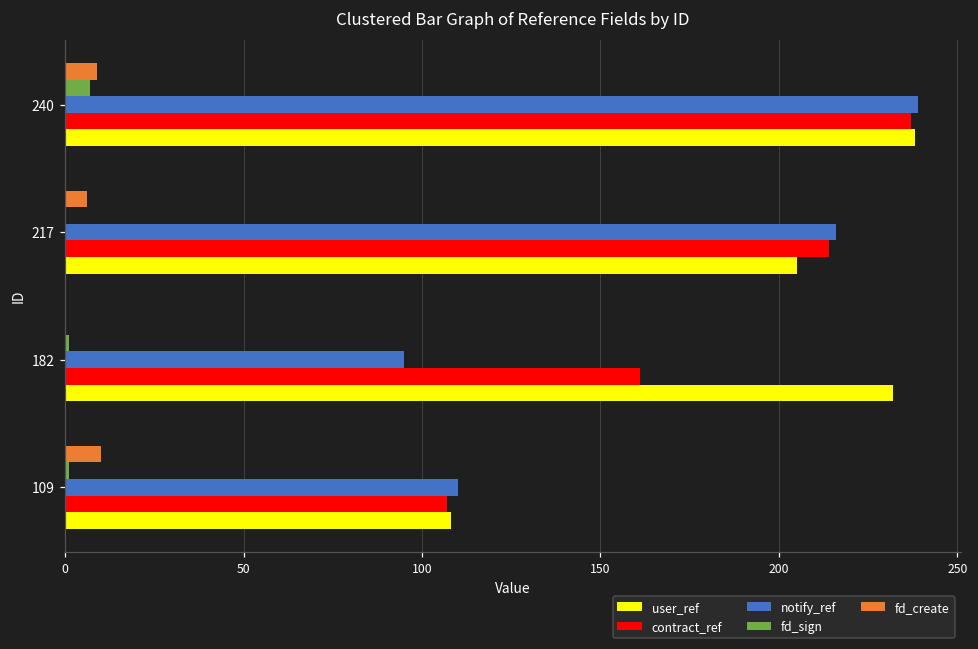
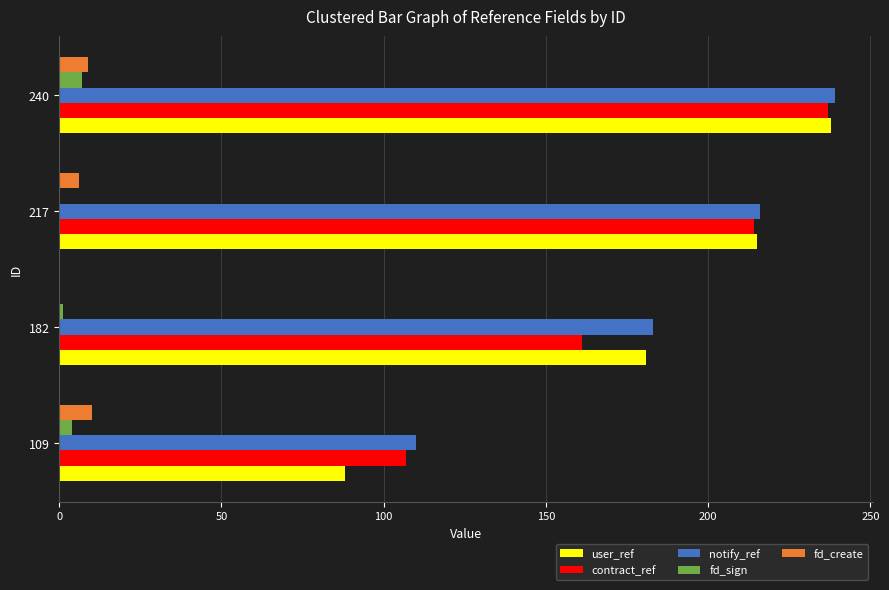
  {
    "user_ref": {
      "240": 238,
-     "217": 205,
-     "182": 232,
-     "109": 108
+     "217": 215,
+     "182": 181,
+     "109": 88
    },
    "contract_ref": {
      "240": 237,
      "217": 214,
      "182": 161,
      "109": 107
    },
    "notify_ref": {
      "240": 239,
      "217": 216,
-     "182": 95,
+     "182": 183,
      "109": 110
    },
    "fd_sign": {
      "240": 7,
      "217": 0,
      "182": 1,
-     "109": 1
+     "109": 4
    },
    "fd_create": {
      "240": 9,
      "217": 6,
      "182": 0,
      "109": 10
    }
  }
